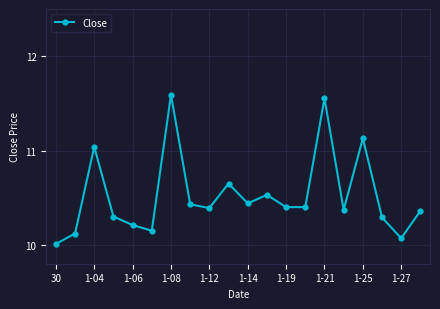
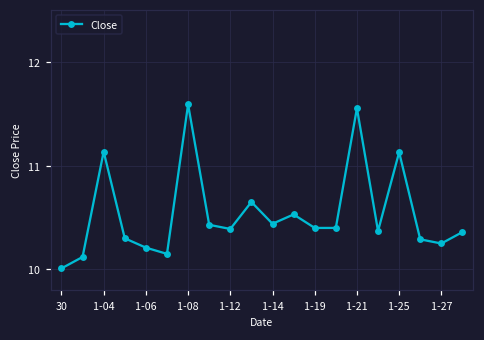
  {
    "30": 10.0,
-   "1-04": 11.0,
+   "1-04": 11.1,
    "1-06": 10.2,
    "1-08": 11.6,
    "1-12": 10.4,
    "1-14": 10.4,
    "1-19": 10.4,
    "1-21": 11.6,
    "1-25": 11.1,
-   "1-27": 10.1
+   "1-27": 10.3
  }
